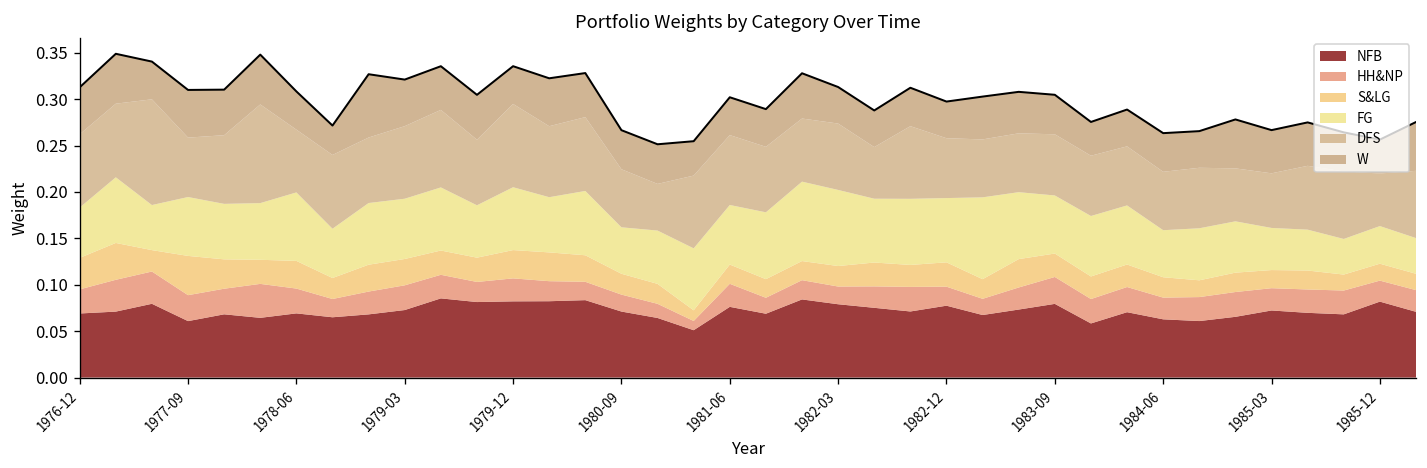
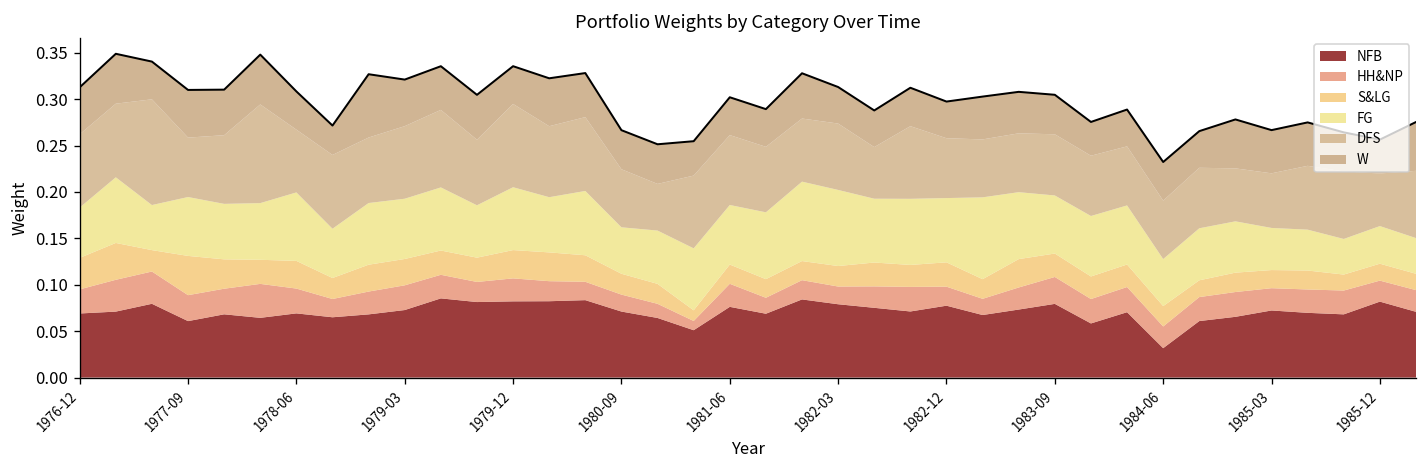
  {
    "NFB": {
      "1976-12": 0.07,
      "1977-09": 0.06,
      "1978-06": 0.07,
      "1979-03": 0.07,
      "1979-12": 0.08,
      "1980-09": 0.07,
      "1981-06": 0.08,
      "1982-03": 0.08,
      "1982-12": 0.08,
      "1983-09": 0.08,
-     "1984-06": 0.06,
+     "1984-06": 0.03,
      "1985-03": 0.07,
      "1985-12": 0.08
    }
  }
